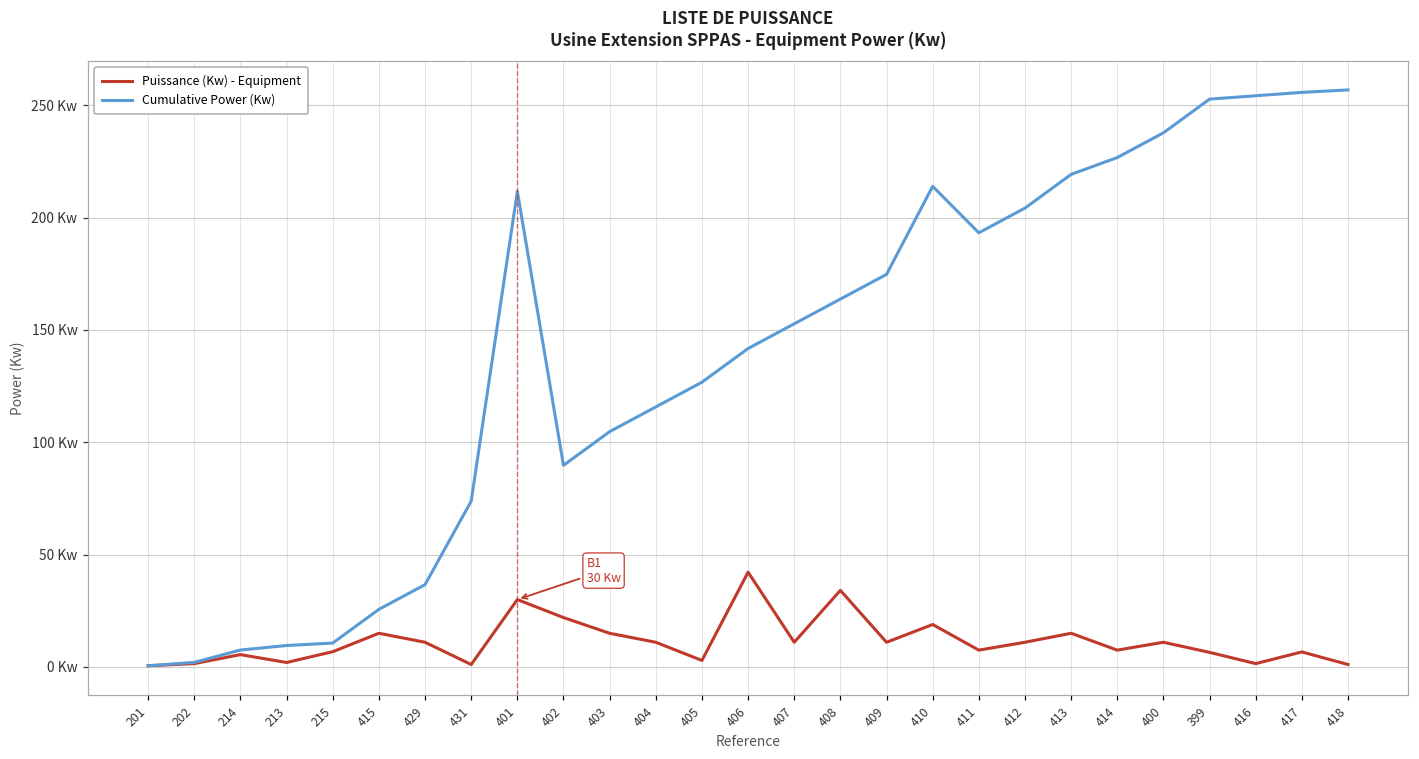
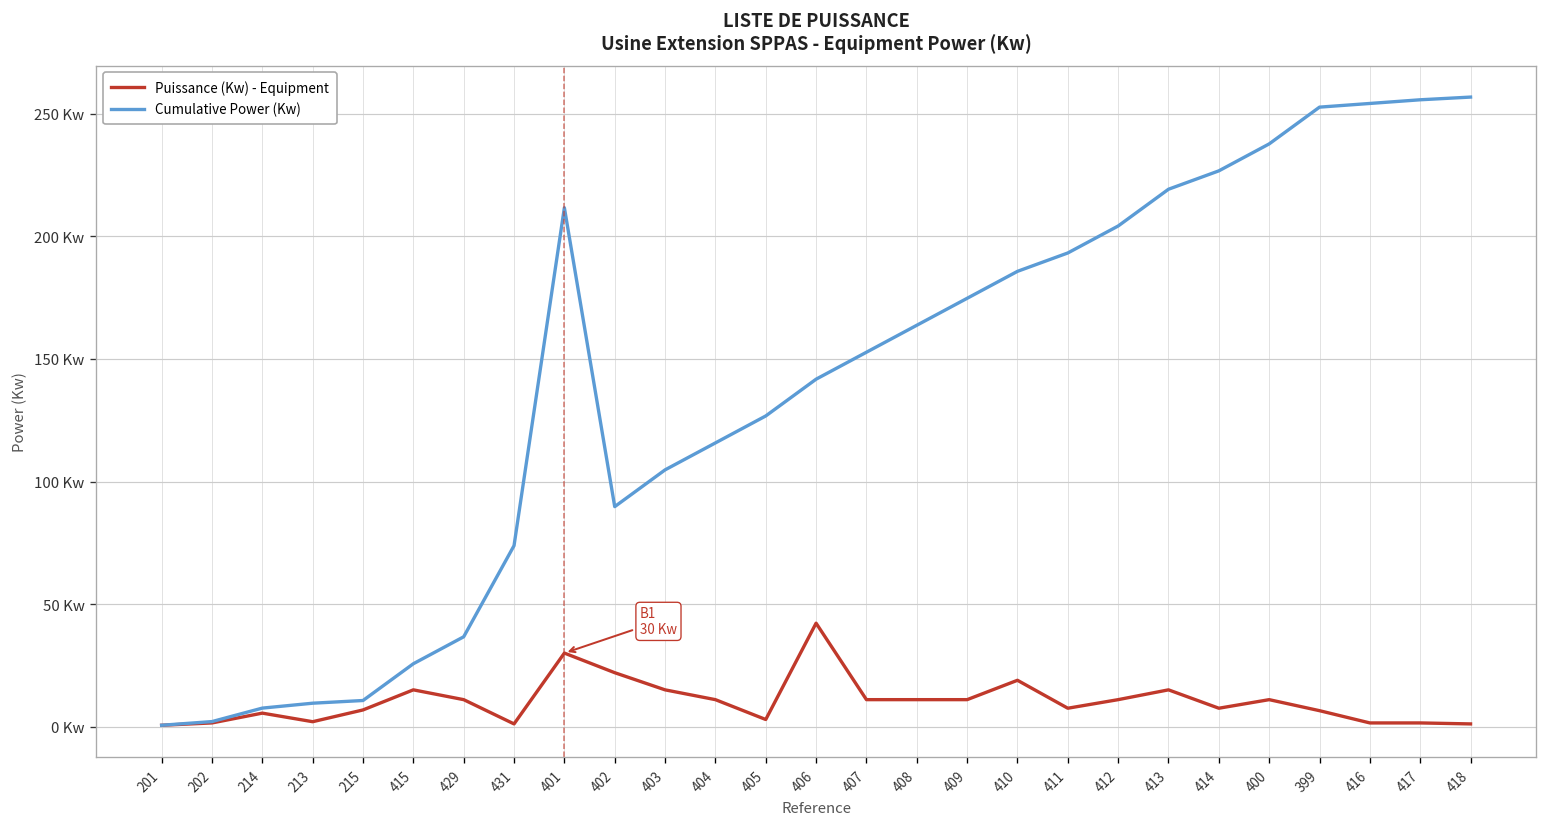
  {
    "Puissance (Kw) - Equipment": {
      "214": "6 Kw",
      "213": "2 Kw",
      "215": "7 Kw",
      "415": "15 Kw",
      "429": "11 Kw",
      "431": "1 Kw",
      "402": "22 Kw",
      "403": "15 Kw",
      "404": "11 Kw",
      "405": "3 Kw",
      "406": "42 Kw",
      "407": "11 Kw",
-     "408": "34 Kw",
+     "408": "11 Kw",
      "409": "11 Kw",
      "410": "19 Kw",
      "411": "8 Kw",
      "412": "11 Kw",
      "413": "15 Kw",
      "414": "8 Kw",
      "400": "11 Kw",
      "399": "7 Kw",
      "416": "2 Kw",
-     "417": "7 Kw",
+     "417": "2 Kw",
      "418": "1 Kw"
    },
    "Cumulative Power (Kw)": {
      "214": "8 Kw",
      "213": "10 Kw",
      "215": "11 Kw",
      "415": "26 Kw",
      "429": "37 Kw",
      "431": "74 Kw",
      "401": "212 Kw",
      "402": "90 Kw",
      "403": "105 Kw",
      "404": "116 Kw",
      "405": "127 Kw",
      "406": "142 Kw",
      "407": "153 Kw",
      "408": "164 Kw",
      "409": "175 Kw",
-     "410": "214 Kw",
+     "410": "186 Kw",
      "411": "193 Kw",
      "412": "204 Kw",
      "413": "219 Kw",
      "414": "227 Kw",
      "400": "238 Kw",
      "399": "253 Kw",
      "416": "254 Kw",
      "417": "256 Kw",
      "418": "257 Kw"
    }
  }
